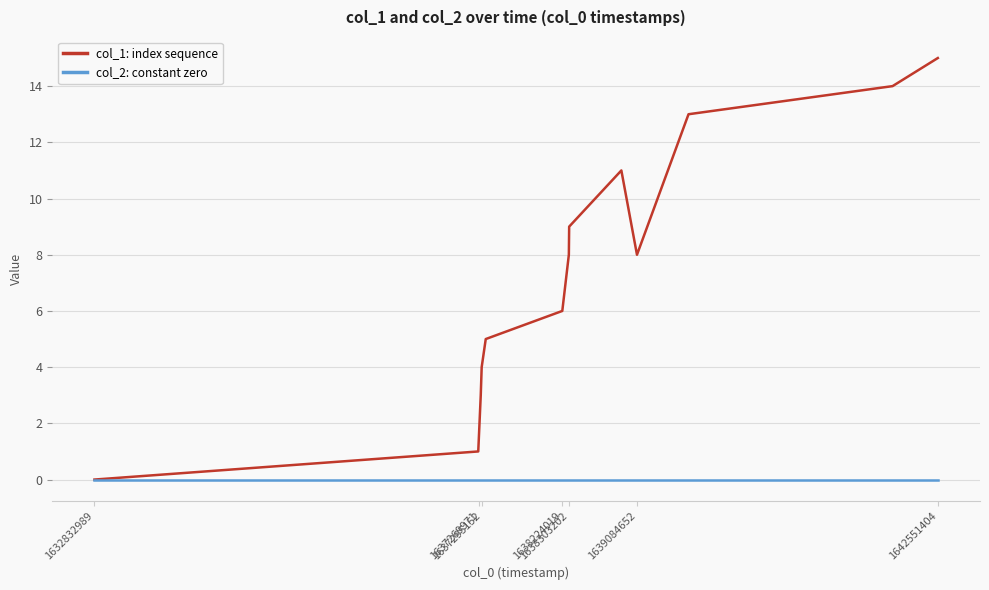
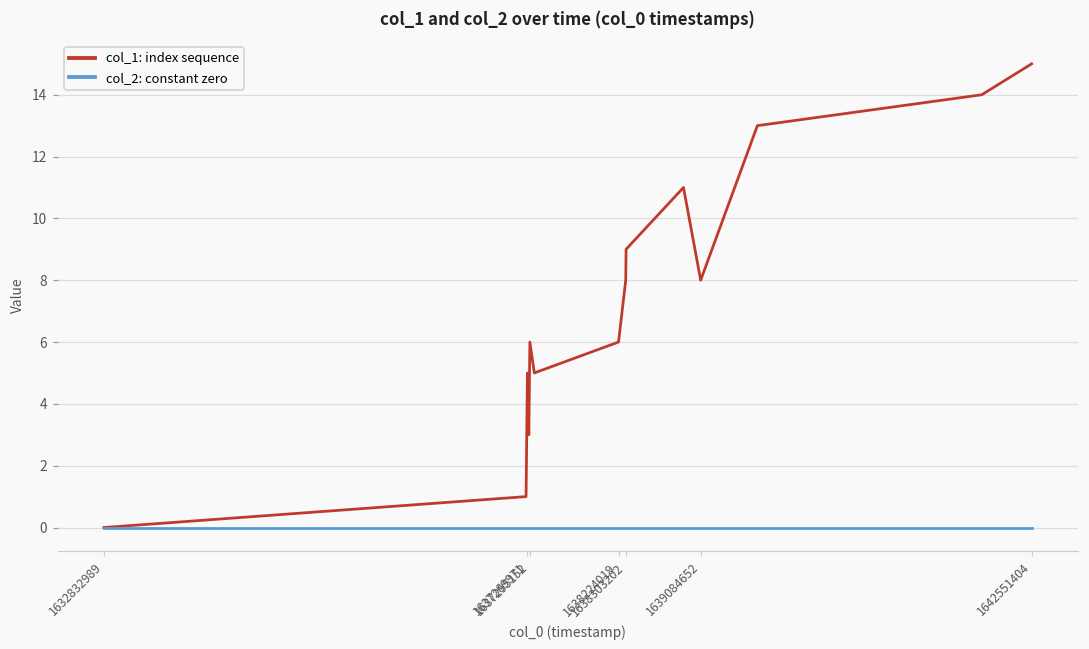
  {
    "col_1: index sequence": {
-     "1637269971": 2,
-     "1637295152": 4,
+     "1637269971": 5,
+     "1637295152": 6,
      "1638224019": 6,
      "1638303202": 9,
      "1639084652": 8,
      "1642551404": 15
    },
    "col_2: constant zero": {
      "1637269971": 0,
      "1637295152": 0,
      "1638224019": 0,
      "1638303202": 0,
      "1639084652": 0,
      "1642551404": 0
    }
  }
